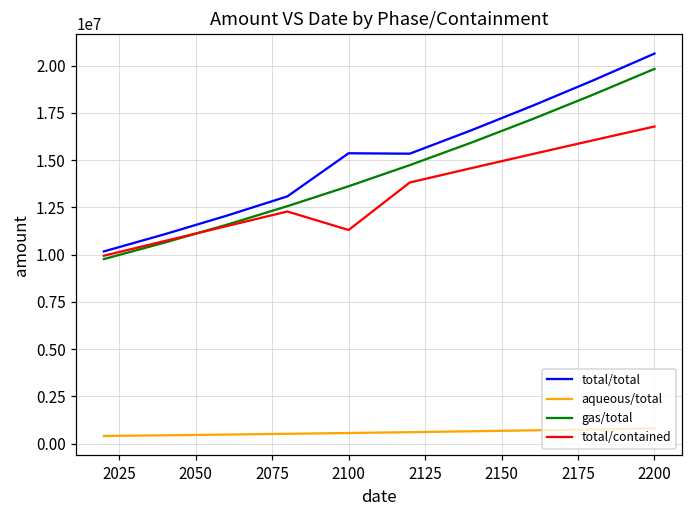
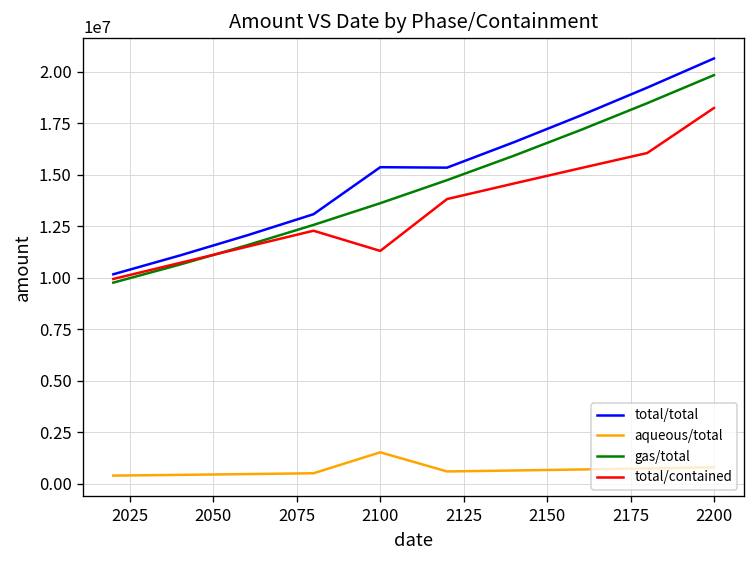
  {
    "total/total": {
      "2100": 15400000,
      "2200": 20600000
    },
    "aqueous/total": {
-     "2100": 600000
+     "2100": 1500000
    },
    "gas/total": {
      "2100": 13600000,
      "2200": 19800000
    },
    "total/contained": {
      "2100": 11300000,
-     "2200": 16800000
+     "2200": 18200000
    }
  }
